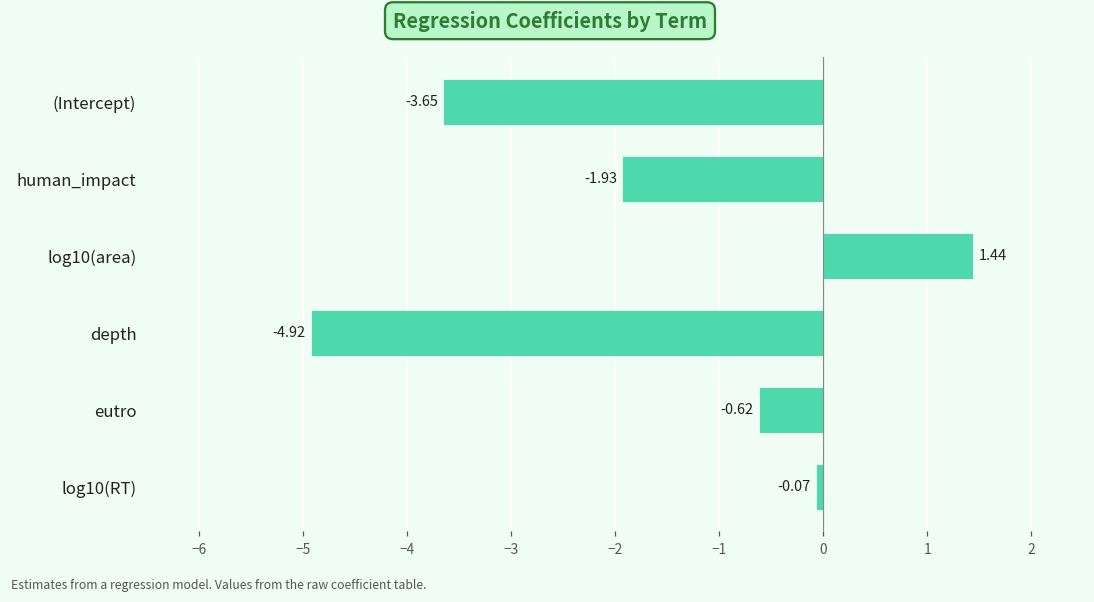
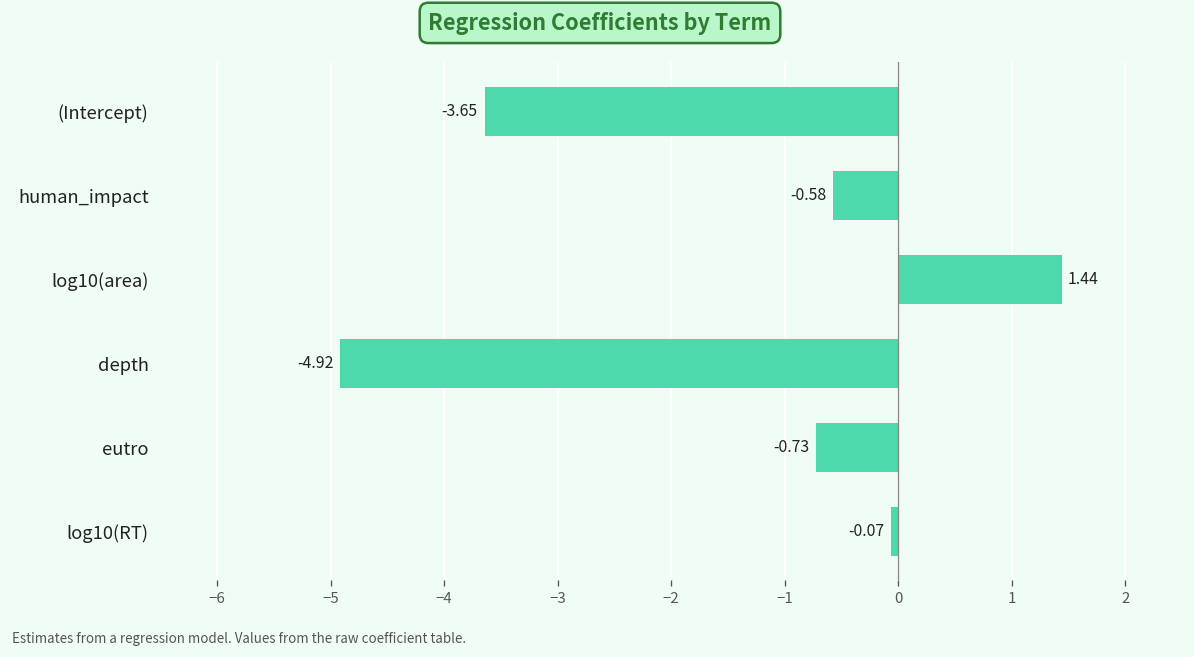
  {
    "(Intercept)": -3.65,
-   "human_impact": -1.93,
+   "human_impact": -0.58,
    "log10(area)": 1.44,
    "depth": -4.92,
-   "eutro": -0.62,
+   "eutro": -0.73,
    "log10(RT)": -0.07
  }
